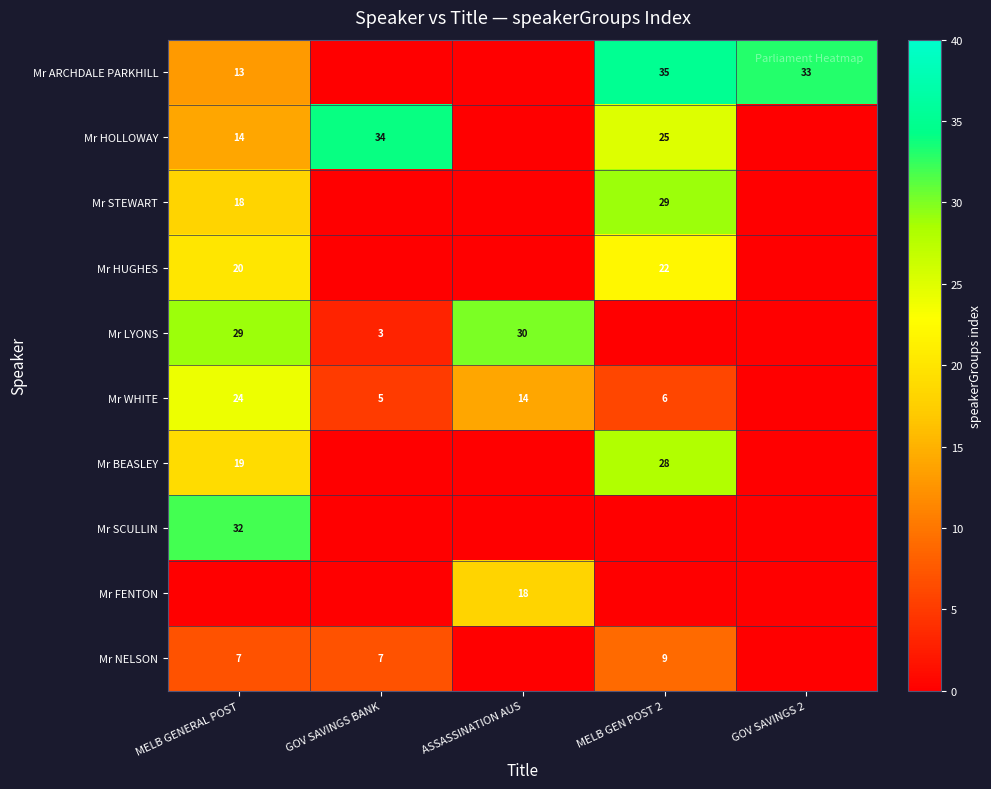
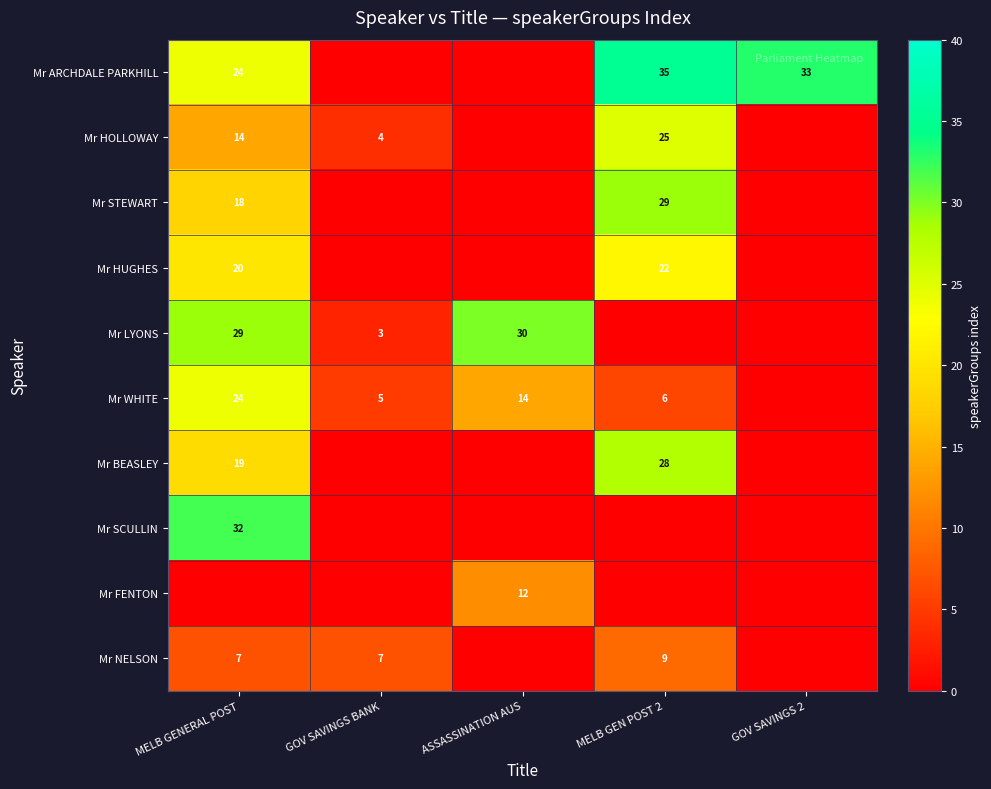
  {
    "Mr ARCHDALE PARKHILL": {
-     "MELB GENERAL POST": 13,
+     "MELB GENERAL POST": 24,
      "MELB GEN POST 2": 35
    },
    "Mr HOLLOWAY": {
      "MELB GENERAL POST": 14,
-     "GOV SAVINGS BANK": 34,
+     "GOV SAVINGS BANK": 4,
      "MELB GEN POST 2": 25
    },
    "Mr STEWART": {
      "MELB GENERAL POST": 18,
      "MELB GEN POST 2": 29
    },
    "Mr HUGHES": {
      "MELB GENERAL POST": 20,
      "MELB GEN POST 2": 22
    },
    "Mr LYONS": {
      "MELB GENERAL POST": 29,
      "GOV SAVINGS BANK": 3,
      "ASSASSINATION AUS": 30
    },
    "Mr WHITE": {
      "MELB GENERAL POST": 24,
      "GOV SAVINGS BANK": 5,
      "ASSASSINATION AUS": 14,
      "MELB GEN POST 2": 6
    },
    "Mr BEASLEY": {
      "MELB GENERAL POST": 19,
      "MELB GEN POST 2": 28
    },
    "Mr SCULLIN": {
      "MELB GENERAL POST": 32
    },
    "Mr FENTON": {
-     "ASSASSINATION AUS": 18
+     "ASSASSINATION AUS": 12
    },
    "Mr NELSON": {
      "MELB GENERAL POST": 7,
      "GOV SAVINGS BANK": 7,
      "MELB GEN POST 2": 9
    }
  }
